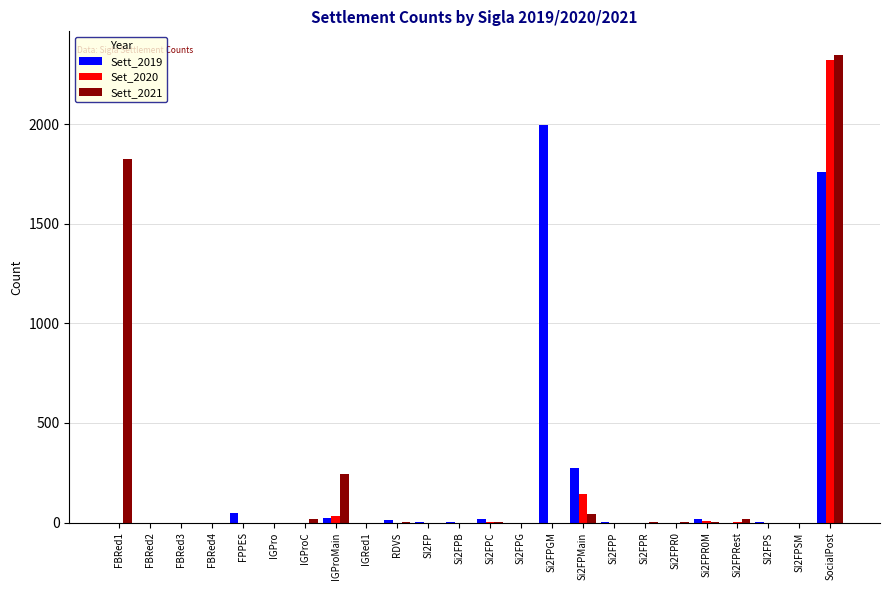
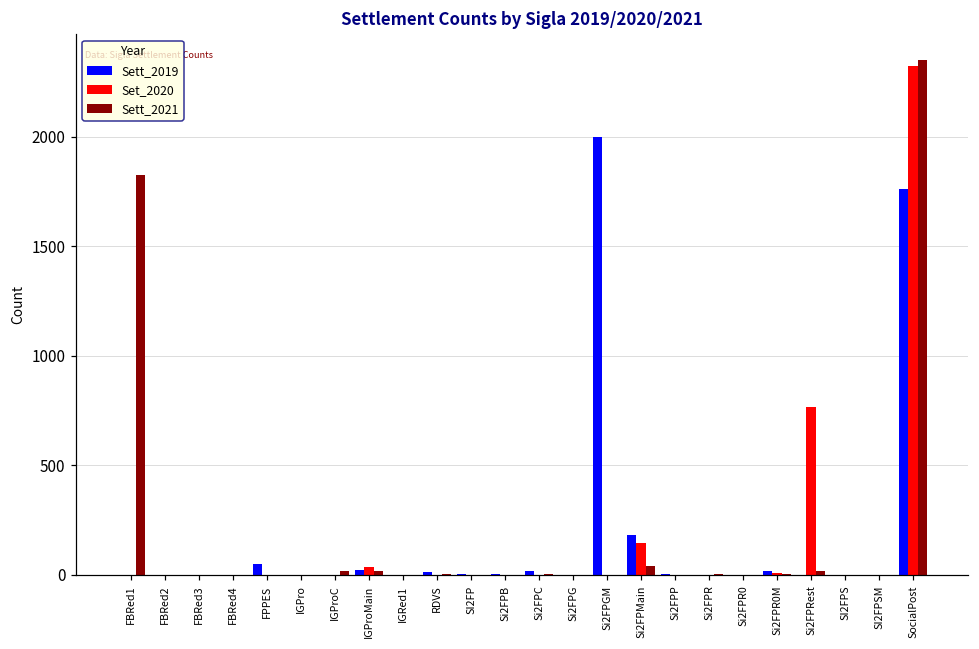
  {
    "Sett_2019": {
      "FBRed1": 0,
      "FBRed2": 0,
      "FBRed3": 0,
      "FBRed4": 0,
      "FPPES": 50,
      "IGPro": 0,
      "IGProC": 0,
      "IGProMain": 20,
      "IGRed1": 0,
      "RDVS": 10,
      "Si2FPC": 20,
      "Si2FPG": 0,
      "Si2FPGM": 2000,
-     "Si2FPMain": 280,
+     "Si2FPMain": 180,
      "Si2FPR": 0,
      "Si2FPR0": 0,
      "Si2FPR0M": 20,
      "Si2FPRest": 0,
      "SI2FPSM": 0,
      "SocialPost": 1760
    },
    "Set_2020": {
      "FBRed1": 0,
      "FBRed2": 0,
      "FBRed3": 0,
      "FBRed4": 0,
      "FPPES": 0,
      "IGPro": 0,
      "IGProC": 0,
      "IGProMain": 40,
      "IGRed1": 0,
      "RDVS": 0,
      "SI2FP": 0,
      "Si2FPB": 0,
      "Si2FPG": 0,
      "Si2FPGM": 0,
      "Si2FPMain": 150,
      "Si2FPP": 0,
      "Si2FPR": 0,
      "Si2FPR0": 0,
-     "Si2FPRest": 0,
+     "Si2FPRest": 770,
      "SI2FPS": 0,
      "SI2FPSM": 0,
      "SocialPost": 2320
    },
    "Sett_2021": {
      "FBRed1": 1830,
      "FBRed2": 0,
      "FBRed3": 0,
      "FBRed4": 0,
      "FPPES": 0,
      "IGPro": 0,
      "IGProC": 20,
-     "IGProMain": 240,
+     "IGProMain": 20,
      "IGRed1": 0,
      "SI2FP": 0,
      "Si2FPB": 0,
      "Si2FPG": 0,
      "Si2FPGM": 0,
      "Si2FPMain": 40,
      "Si2FPP": 0,
      "Si2FPRest": 20,
      "SI2FPS": 0,
      "SI2FPSM": 0,
      "SocialPost": 2350
    }
  }
